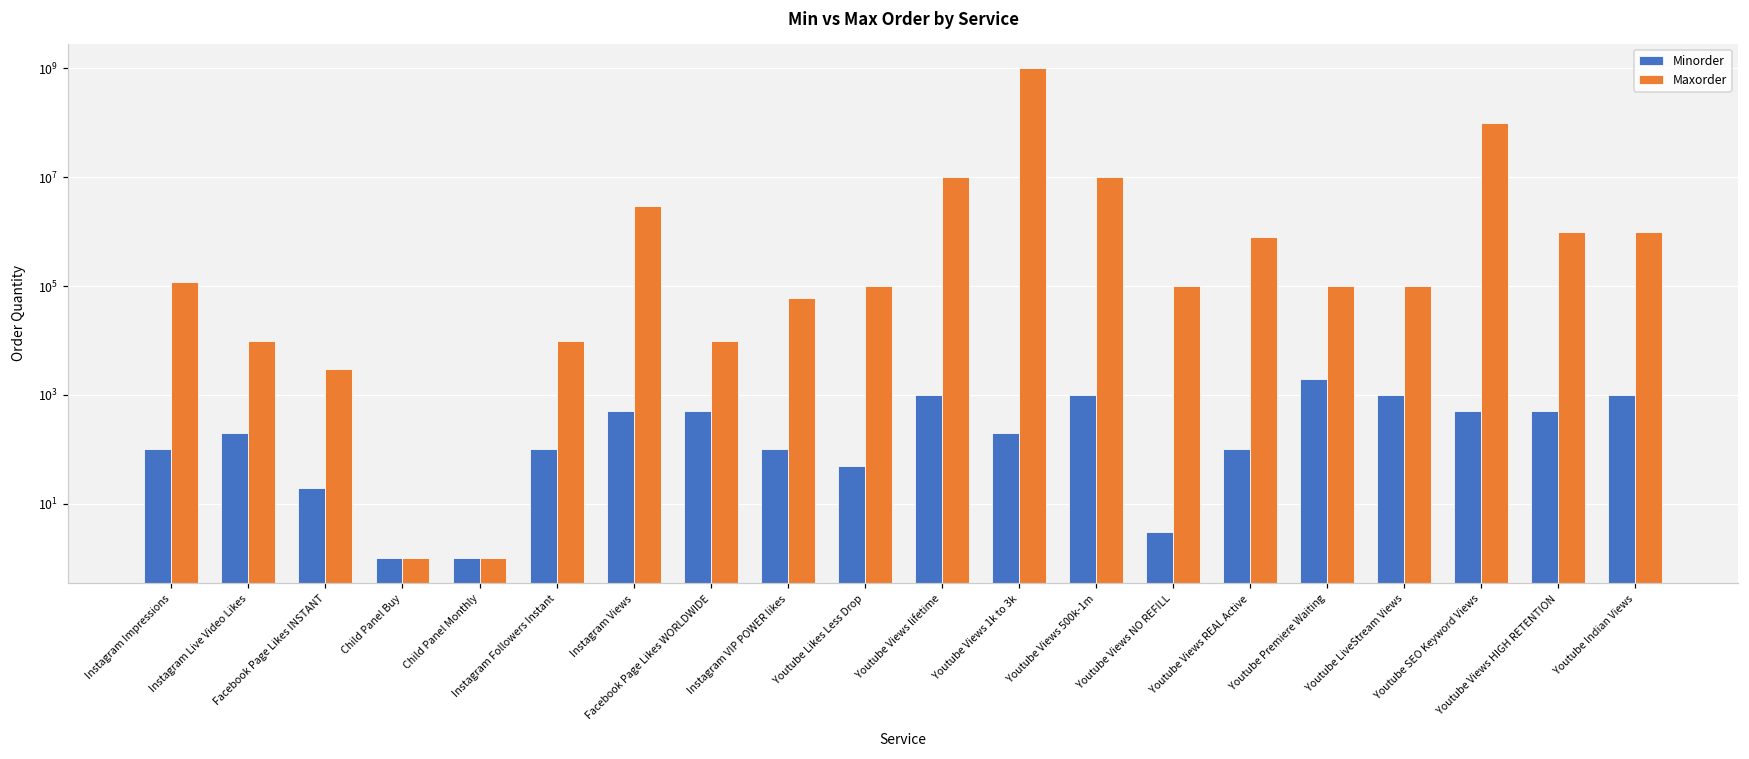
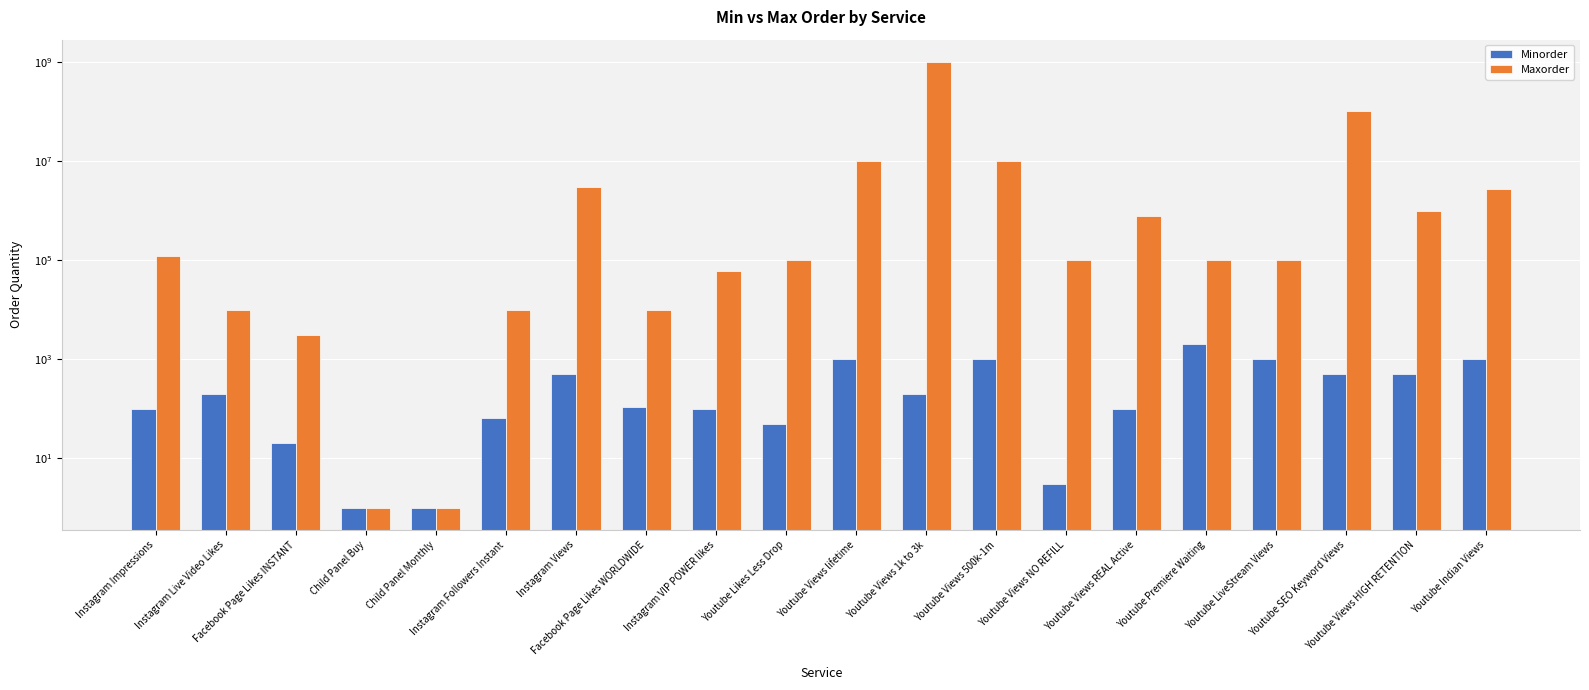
  {
    "Minorder": {
      "Instagram Impressions": 100,
      "Instagram Live Video Likes": 200,
      "Facebook Page Likes INSTANT": 20,
      "Child Panel Buy": 1,
      "Child Panel Monthly": 1,
-     "Instagram Followers Instant": 100,
+     "Instagram Followers Instant": 70,
      "Instagram Views": 500,
-     "Facebook Page Likes WORLDWIDE": 500,
+     "Facebook Page Likes WORLDWIDE": 110,
      "Instagram VIP POWER likes": 100,
      "Youtube Likes Less Drop": 50,
      "Youtube Views lifetime": 1000,
      "Youtube Views 1k to 3k": 200,
      "Youtube Views 500k-1m": 1000,
      "Youtube Views NO REFILL": 3,
      "Youtube Views REAL Active": 100,
      "Youtube Premiere Waiting": 2000,
      "Youtube LiveStream Views": 1000,
      "Youtube SEO Keyword Views": 500,
      "Youtube Views HIGH RETENTION": 500,
      "Youtube Indian Views": 1000
    },
    "Maxorder": {
      "Instagram Impressions": 120000,
      "Instagram Live Video Likes": 10000,
      "Facebook Page Likes INSTANT": 3000,
      "Child Panel Buy": 1,
      "Child Panel Monthly": 1,
      "Instagram Followers Instant": 10000,
      "Instagram Views": 3000000,
      "Facebook Page Likes WORLDWIDE": 10000,
      "Instagram VIP POWER likes": 60000,
      "Youtube Likes Less Drop": 100000,
      "Youtube Views lifetime": 10000000,
      "Youtube Views 1k to 3k": 1000000000,
      "Youtube Views 500k-1m": 10000000,
      "Youtube Views NO REFILL": 100000,
      "Youtube Views REAL Active": 800000,
      "Youtube Premiere Waiting": 100000,
      "Youtube LiveStream Views": 100000,
      "Youtube SEO Keyword Views": 100000000,
      "Youtube Views HIGH RETENTION": 1000000,
-     "Youtube Indian Views": 1000000
+     "Youtube Indian Views": 3000000
    }
  }
